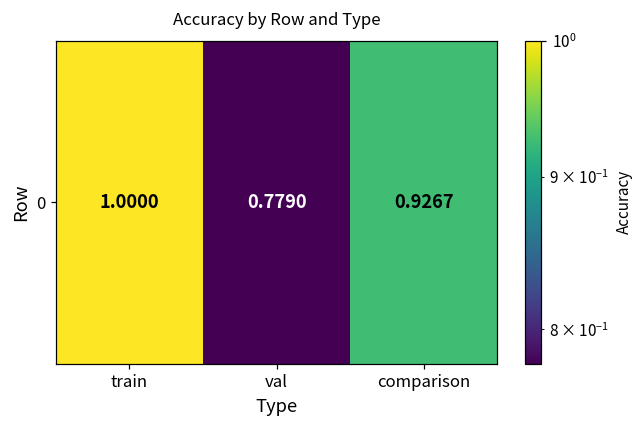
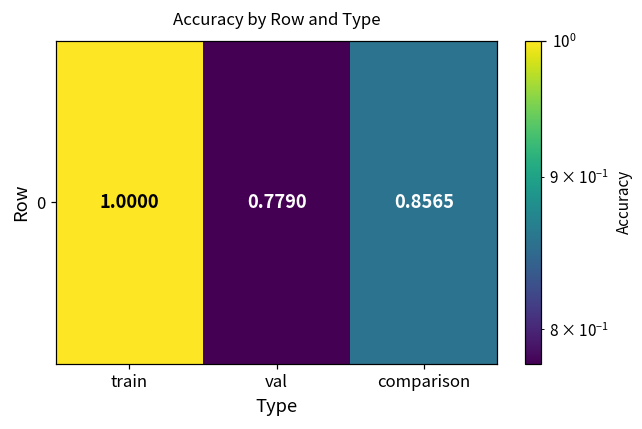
  {
    "0": {
      "train": 1.0000,
      "val": 0.7790,
-     "comparison": 0.9267
+     "comparison": 0.8565
    }
  }
